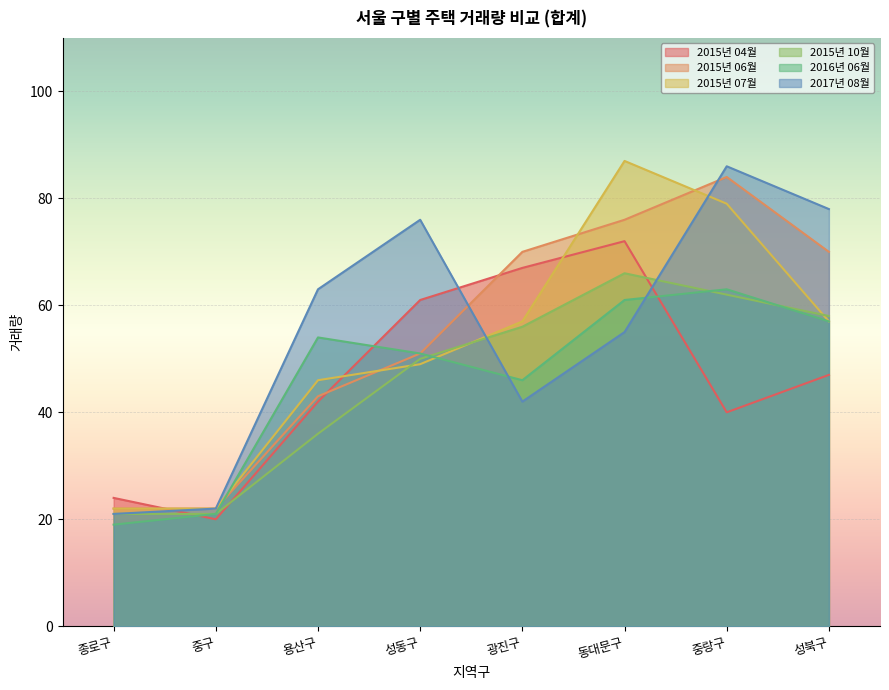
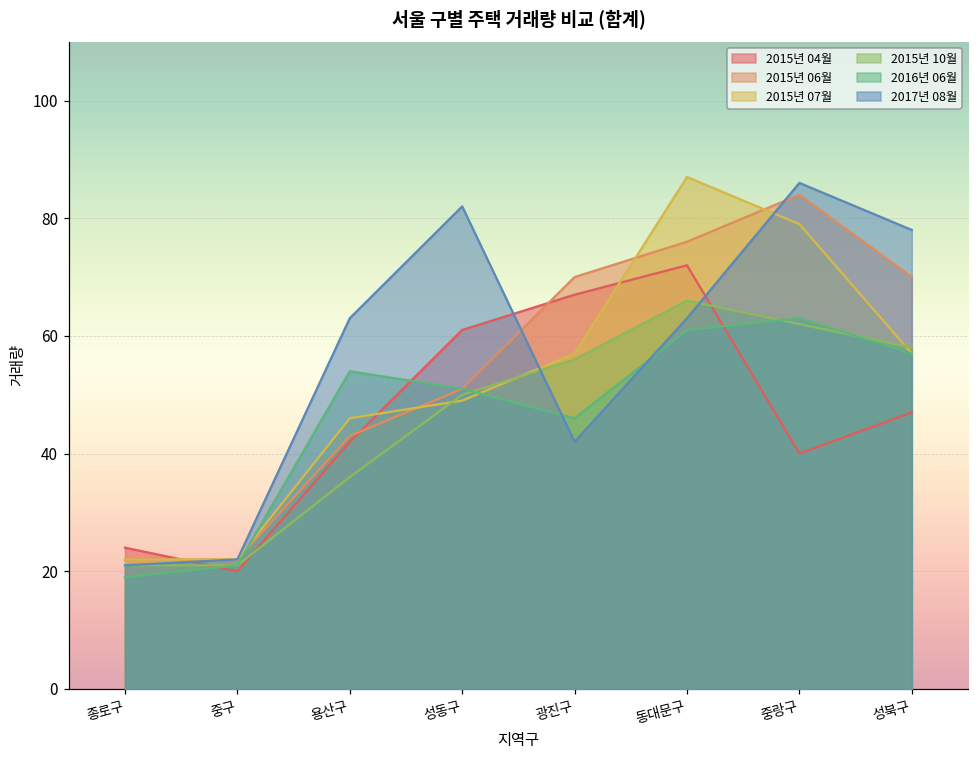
  {
    "2017년 08월": {
      "용산구": 63,
-     "성동구": 76,
+     "성동구": 82,
      "광진구": 42,
-     "동대문구": 55,
+     "동대문구": 63,
      "중랑구": 86,
      "성북구": 78
    }
  }
